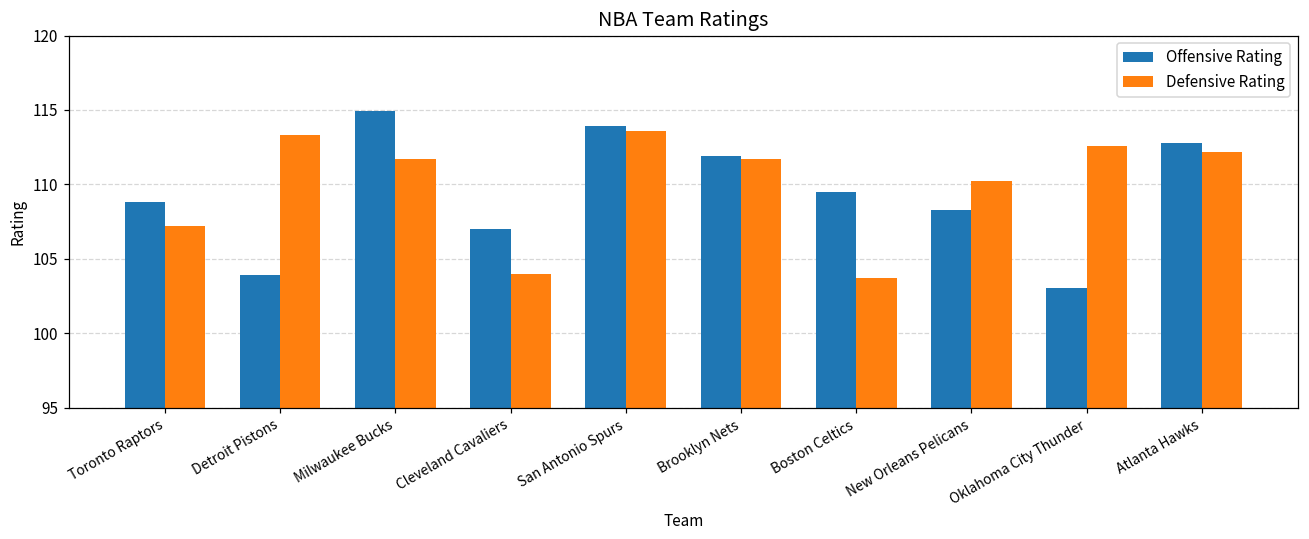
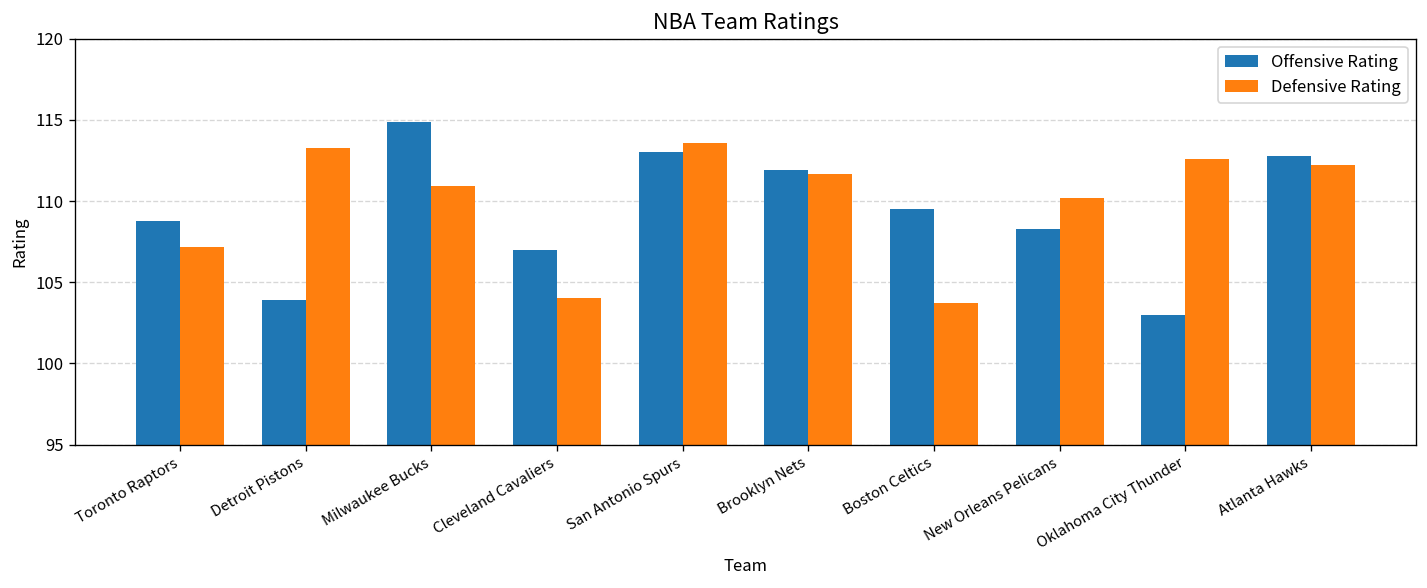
  {
    "Offensive Rating": {
      "Toronto Raptors": 108.8,
      "Detroit Pistons": 103.9,
      "Milwaukee Bucks": 114.9,
      "Cleveland Cavaliers": 107.0,
-     "San Antonio Spurs": 113.9,
+     "San Antonio Spurs": 113.0,
      "Brooklyn Nets": 111.9,
      "Boston Celtics": 109.5,
      "New Orleans Pelicans": 108.3,
      "Oklahoma City Thunder": 103.0,
      "Atlanta Hawks": 112.8
    },
    "Defensive Rating": {
      "Toronto Raptors": 107.2,
      "Detroit Pistons": 113.3,
-     "Milwaukee Bucks": 111.7,
+     "Milwaukee Bucks": 110.9,
      "Cleveland Cavaliers": 104.0,
      "San Antonio Spurs": 113.6,
      "Brooklyn Nets": 111.7,
      "Boston Celtics": 103.7,
      "New Orleans Pelicans": 110.2,
      "Oklahoma City Thunder": 112.6,
      "Atlanta Hawks": 112.2
    }
  }
